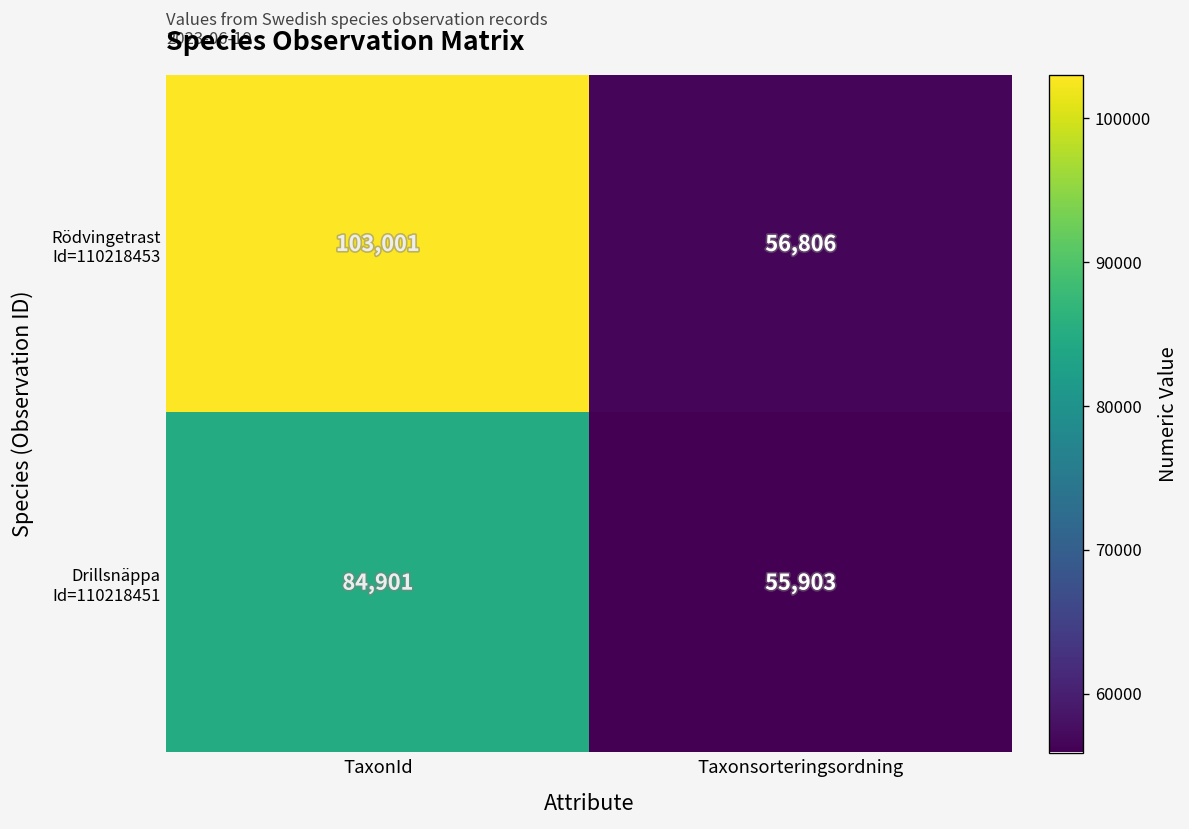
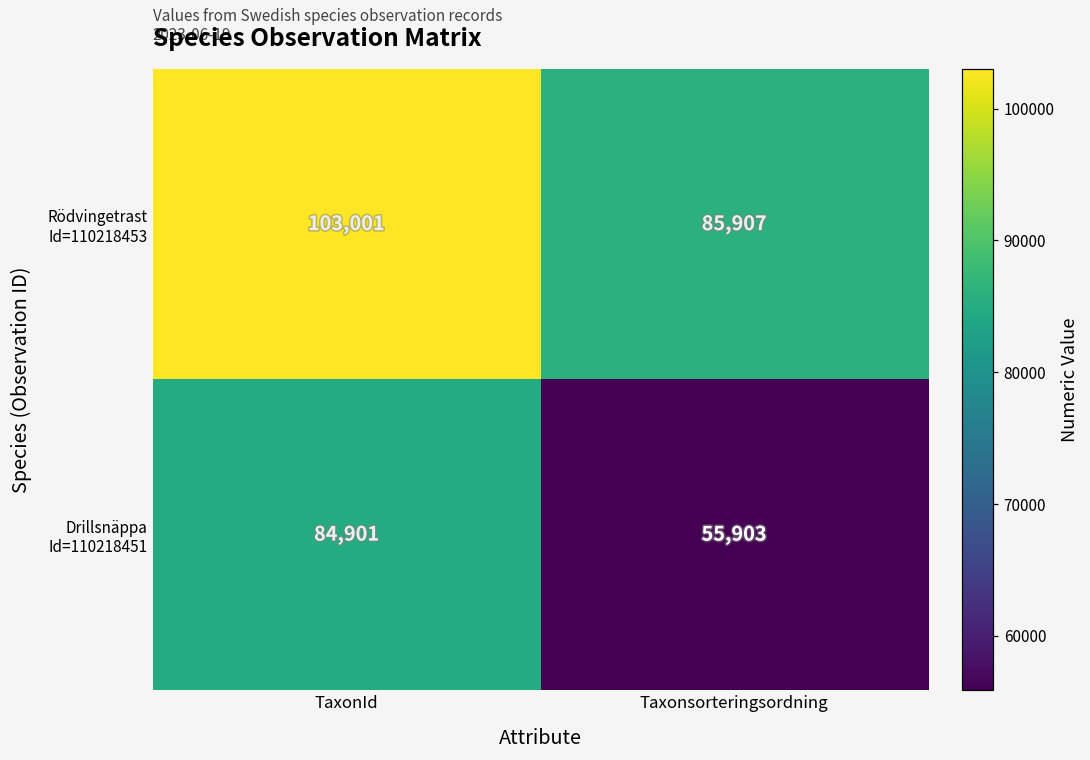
  {
    "Rödvingetrast Id=110218453": {
      "TaxonId": "103,001",
-     "Taxonsorteringsordning": "56,806"
+     "Taxonsorteringsordning": "85,907"
    },
    "Drillsnäppa Id=110218451": {
      "TaxonId": "84,901",
      "Taxonsorteringsordning": "55,903"
    }
  }
